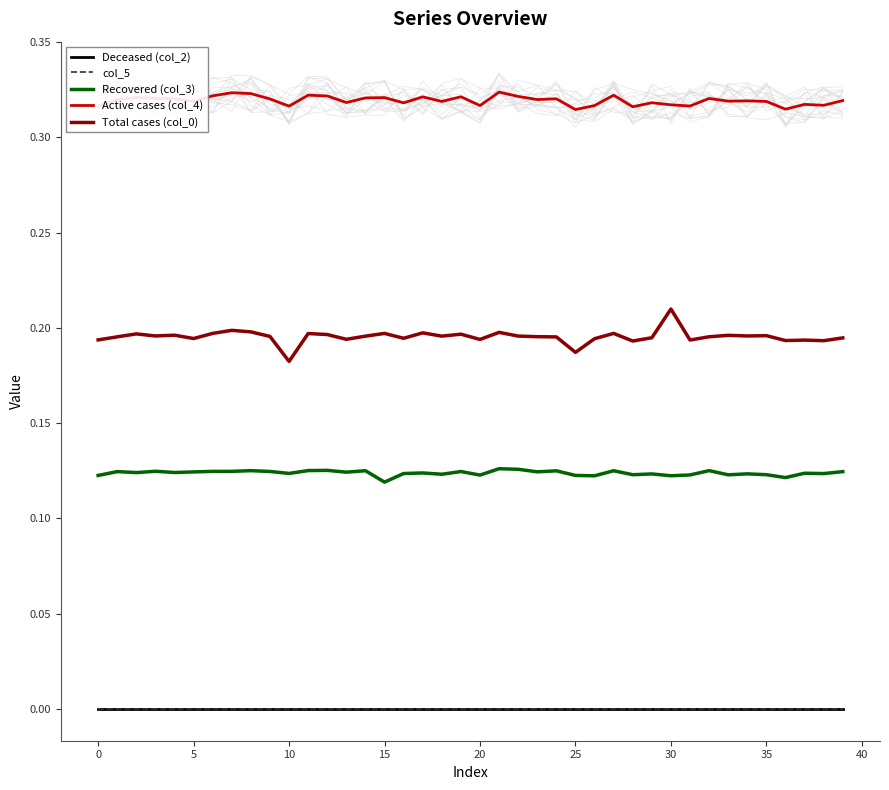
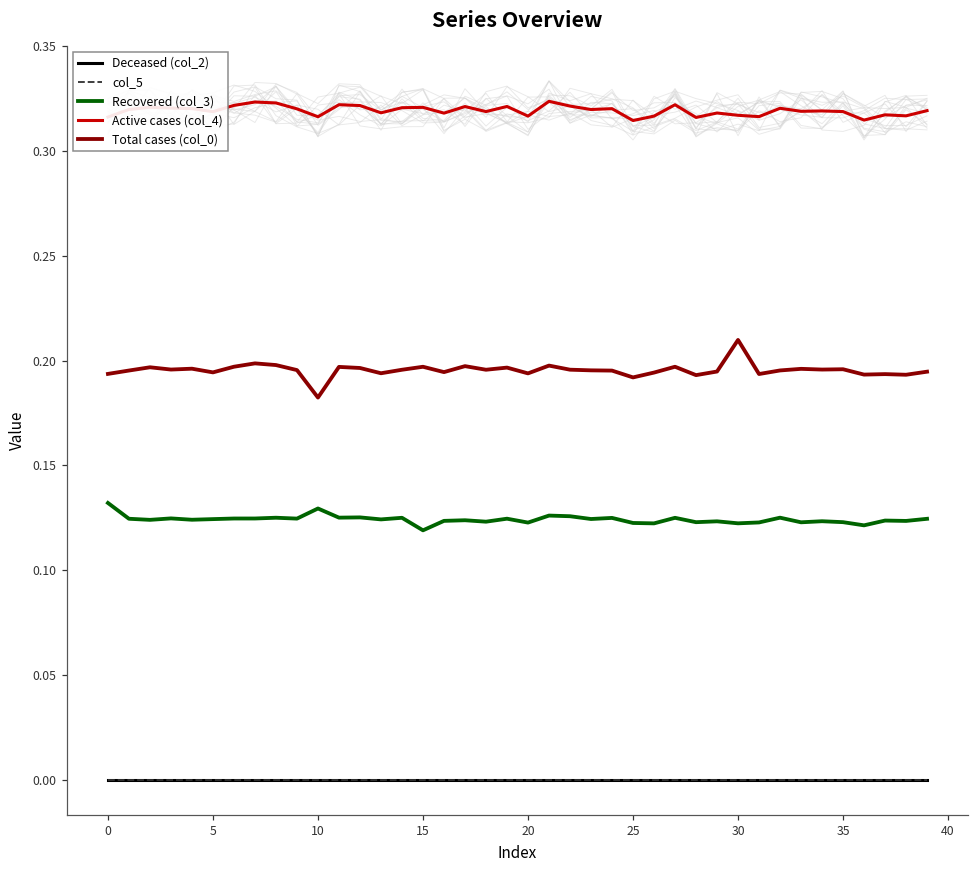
  {
    "col_5": {
      "0": 0.000,
      "5": 0.000,
      "10": 0.000,
      "15": 0.000,
      "20": 0.000,
      "25": 0.000,
      "30": 0.000,
      "35": 0.000
    },
    "Recovered (col_3)": {
-     "0": 0.123,
+     "0": 0.132,
      "5": 0.124,
-     "10": 0.124,
+     "10": 0.129,
      "15": 0.119,
      "20": 0.123,
      "25": 0.123,
      "30": 0.122,
      "35": 0.123
    },
    "Total cases (col_0)": {
      "0": 0.194,
      "5": 0.194,
      "10": 0.182,
      "15": 0.197,
      "20": 0.194,
-     "25": 0.187,
+     "25": 0.192,
      "30": 0.210,
      "35": 0.196
    }
  }
